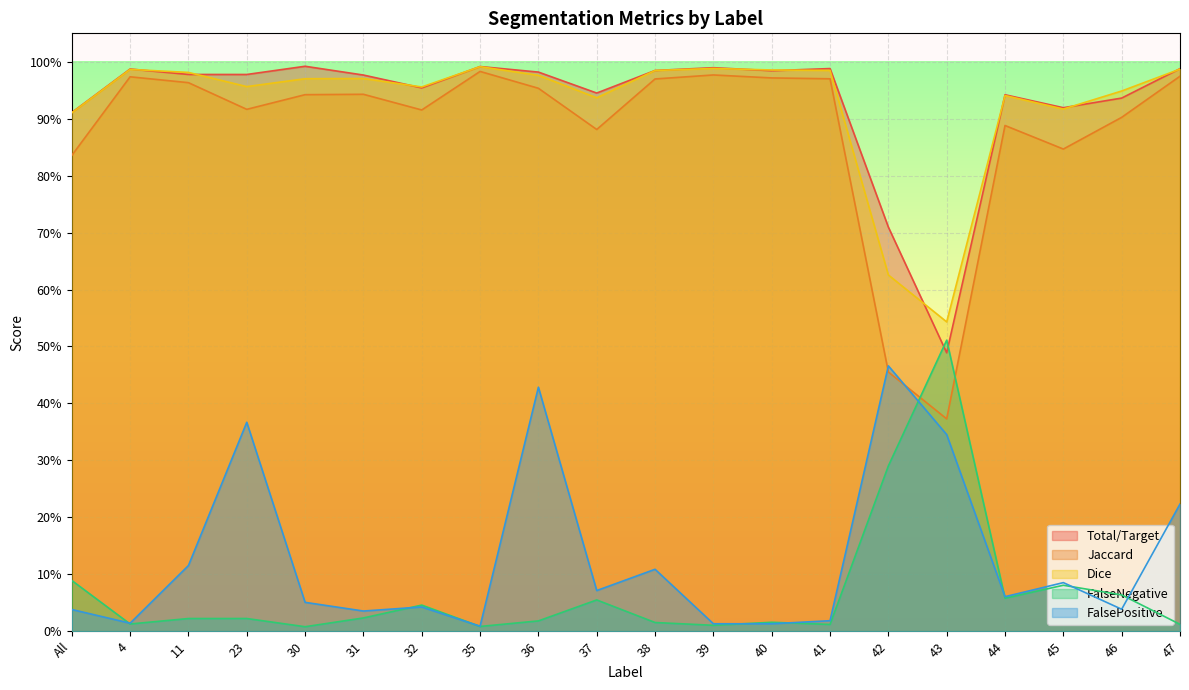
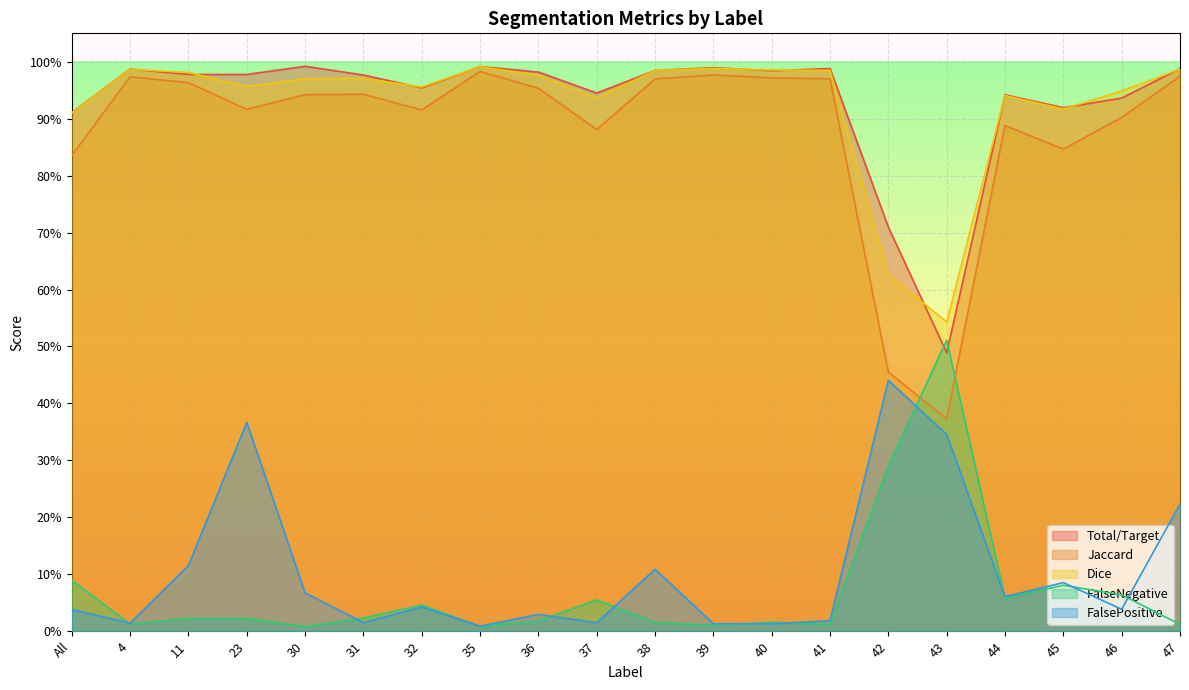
  {
    "FalseNegative": {
      "All": "9%",
      "11": "2%",
      "23": "2%",
      "30": "1%",
      "31": "2%",
      "36": "2%",
      "37": "5%",
      "38": "2%",
      "41": "1%",
      "42": "29%",
      "43": "51%",
      "47": "1%"
    },
    "FalsePositive": {
      "All": "4%",
      "11": "12%",
      "23": "37%",
-     "30": "5%",
-     "31": "4%",
-     "36": "43%",
-     "37": "7%",
+     "30": "7%",
+     "31": "2%",
+     "36": "3%",
+     "37": "1%",
      "38": "11%",
      "41": "2%",
-     "42": "47%",
+     "42": "44%",
      "43": "35%",
      "47": "22%"
    }
  }
